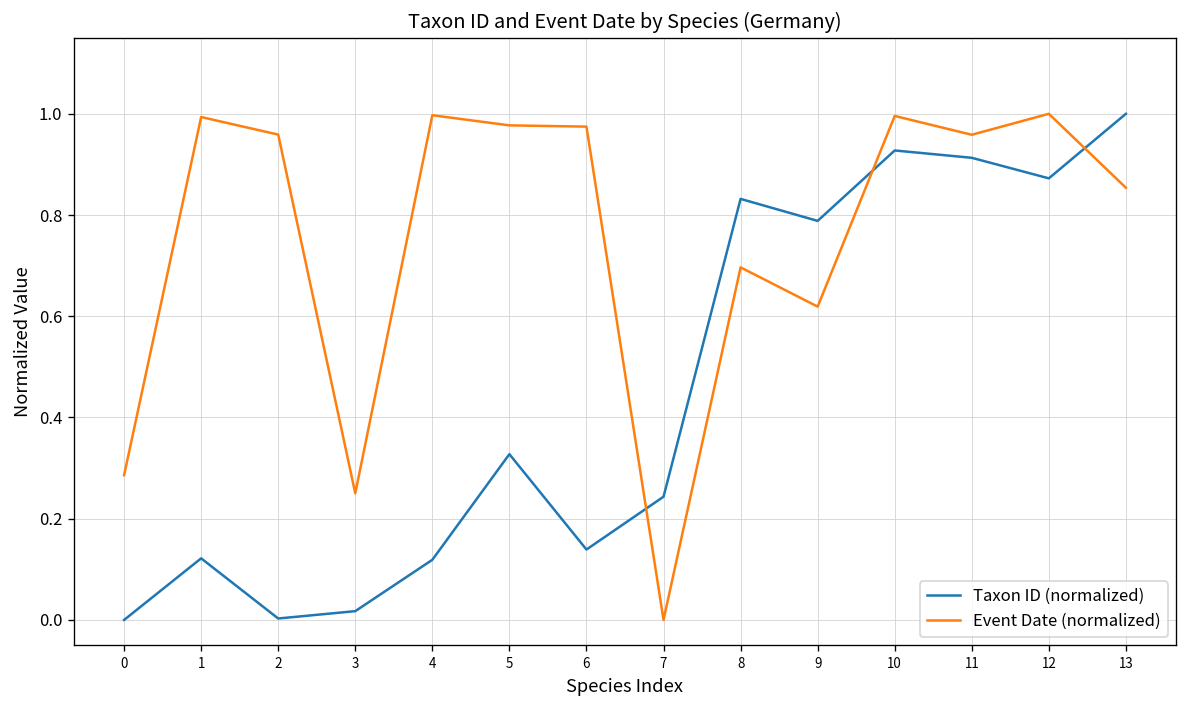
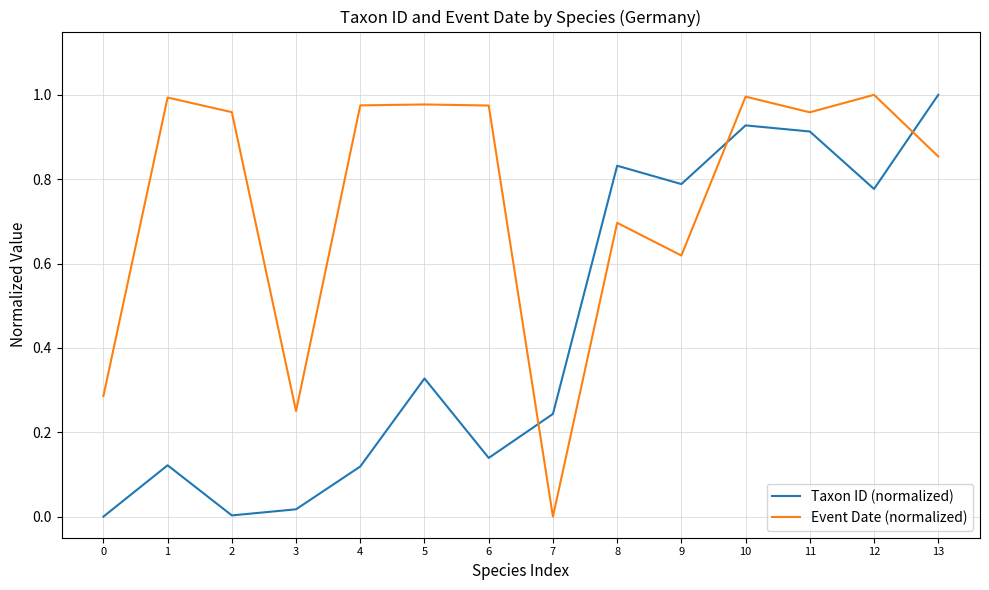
  {
    "Taxon ID (normalized)": {
      "0": 0.00,
      "1": 0.12,
      "2": 0.00,
      "3": 0.02,
      "4": 0.12,
      "5": 0.33,
      "6": 0.14,
      "7": 0.24,
      "8": 0.83,
      "9": 0.79,
      "10": 0.93,
      "11": 0.91,
-     "12": 0.87,
+     "12": 0.78,
      "13": 1.00
    },
    "Event Date (normalized)": {
      "0": 0.29,
      "1": 0.99,
      "2": 0.96,
      "3": 0.25,
-     "4": 1.00,
+     "4": 0.97,
      "5": 0.98,
      "6": 0.97,
      "7": 0.00,
      "8": 0.70,
      "9": 0.62,
      "10": 1.00,
      "11": 0.96,
      "12": 1.00,
      "13": 0.85
    }
  }
